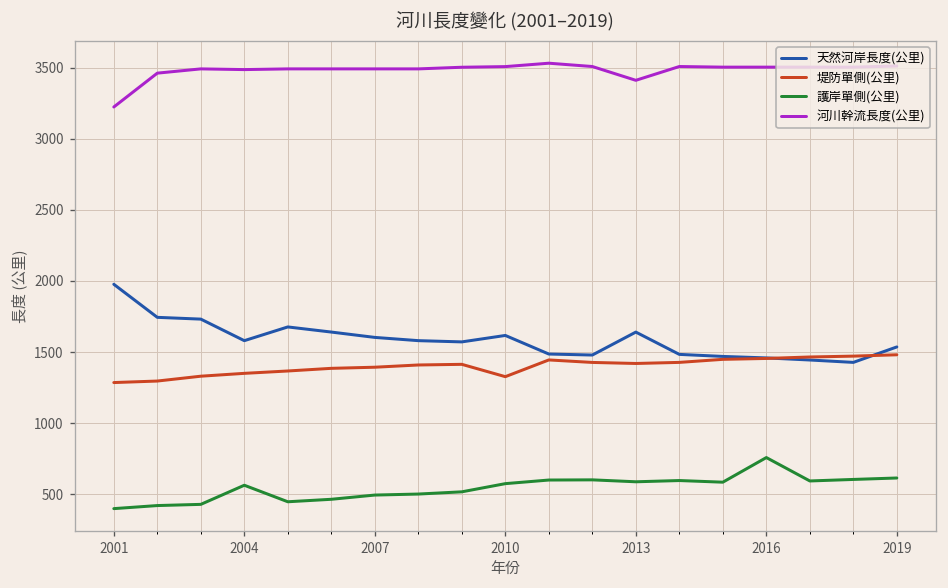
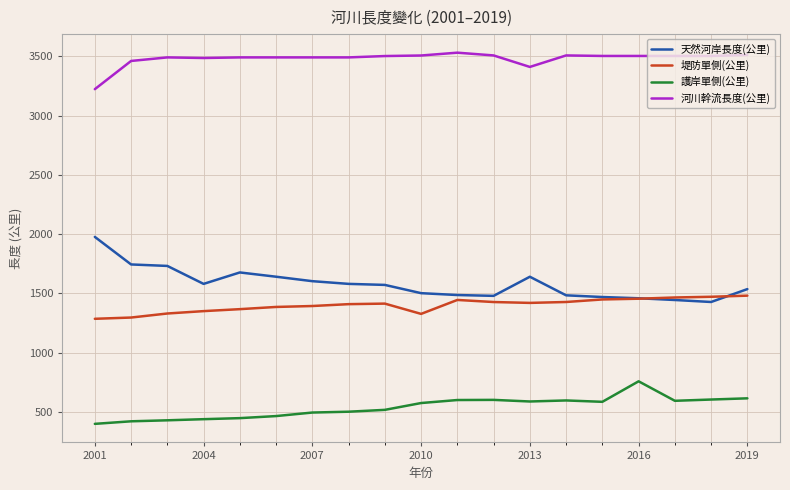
  {
    "天然河岸長度(公里)": {
      "2001": 1980,
      "2004": 1580,
      "2007": 1600,
-     "2010": 1620,
+     "2010": 1500,
      "2013": 1640,
      "2019": 1540
    },
    "堤防單側(公里)": {
      "2001": 1290,
      "2004": 1350,
      "2007": 1390,
      "2010": 1330,
      "2013": 1420,
      "2019": 1480
    },
    "護岸單側(公里)": {
      "2001": 400,
-     "2004": 560,
+     "2004": 440,
      "2007": 490,
      "2010": 570,
      "2013": 590,
      "2016": 760,
      "2019": 610
    },
    "河川幹流長度(公里)": {
      "2001": 3220,
      "2004": 3490,
      "2007": 3490,
      "2010": 3510,
      "2013": 3410,
      "2016": 3500
    }
  }
